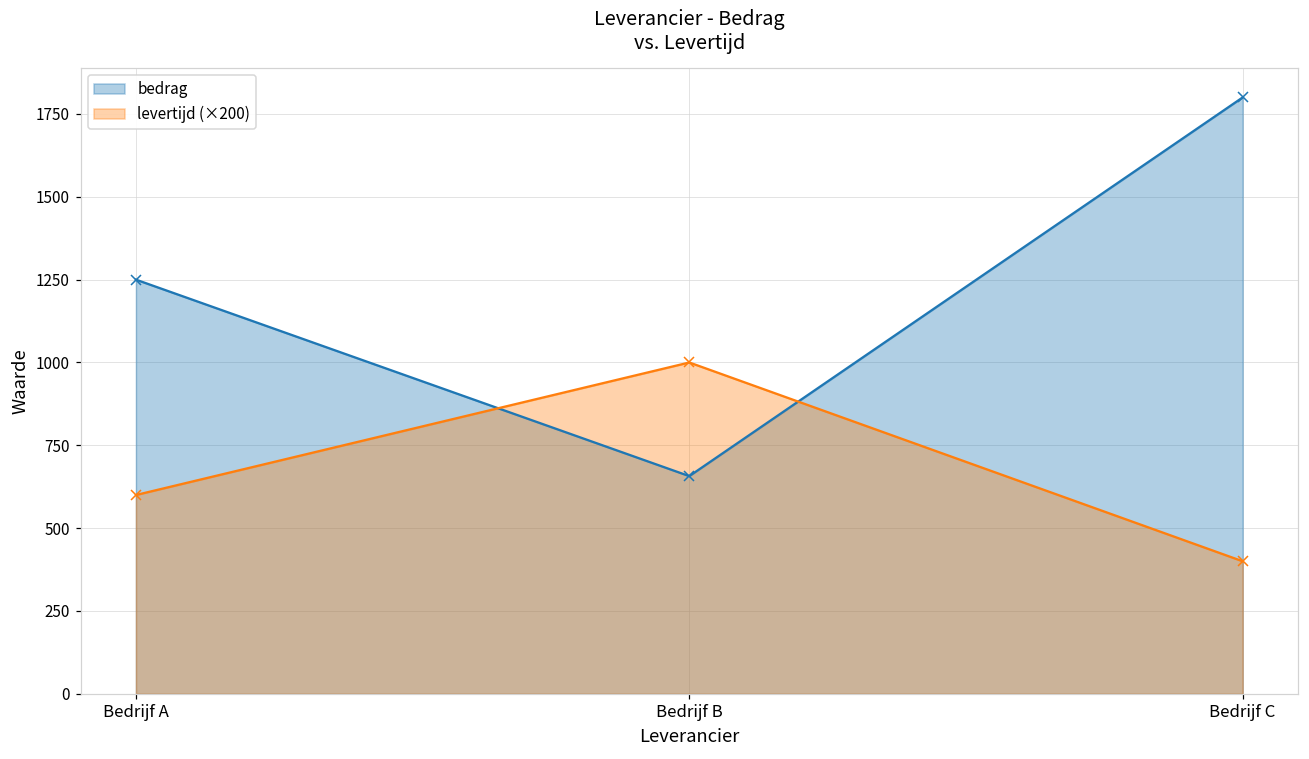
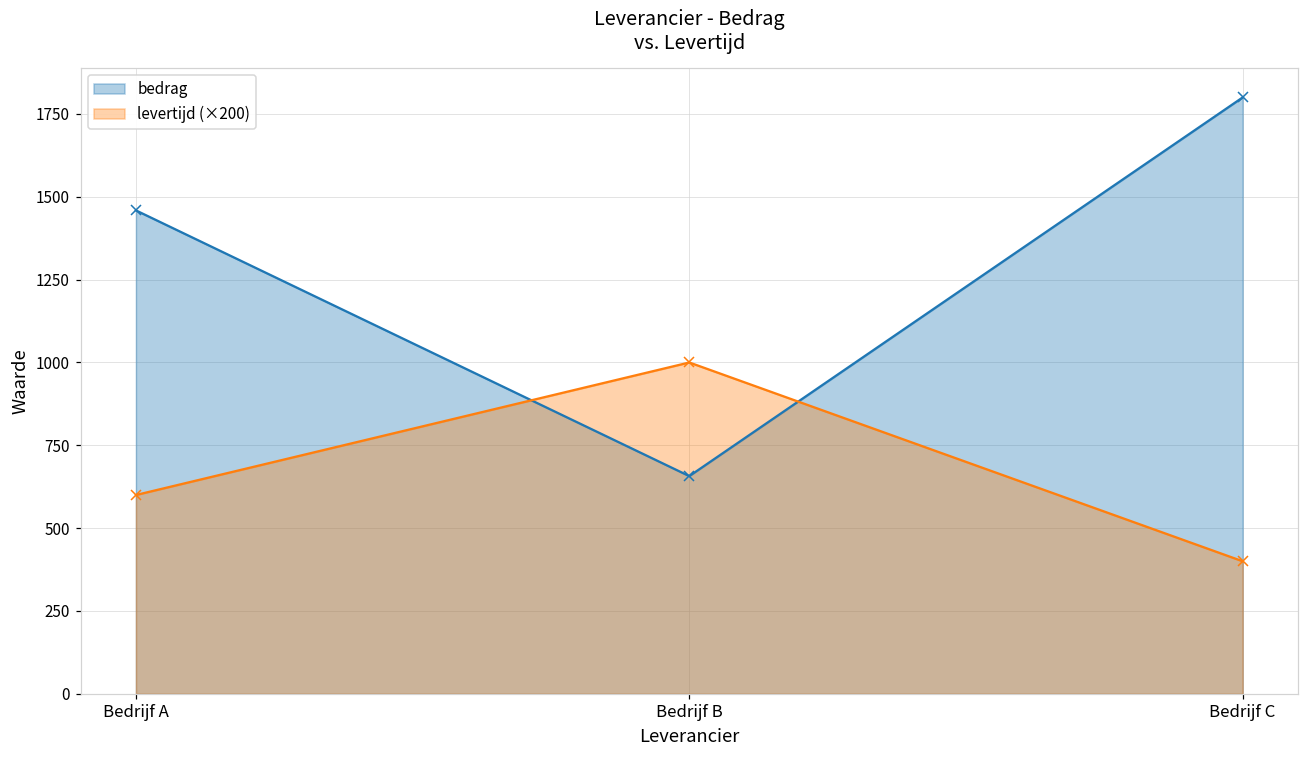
  {
    "bedrag": {
-     "Bedrijf A": 1250,
+     "Bedrijf A": 1460,
      "Bedrijf B": 660,
      "Bedrijf C": 1800
    },
    "levertijd (×200)": {
      "Bedrijf A": 600,
      "Bedrijf B": 1000,
      "Bedrijf C": 400
    }
  }
